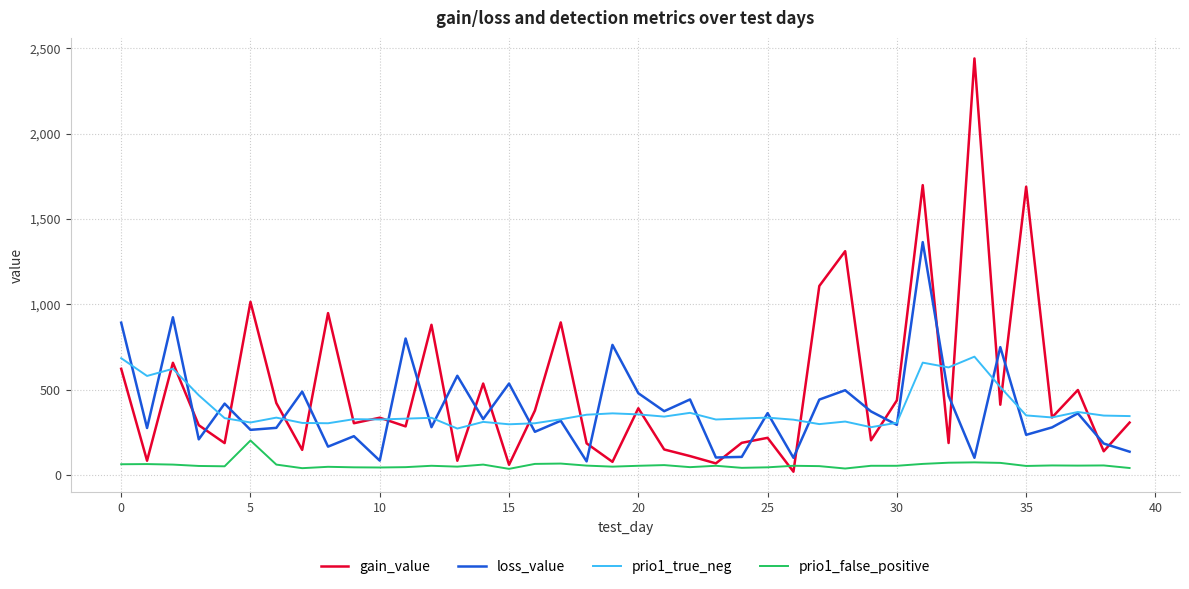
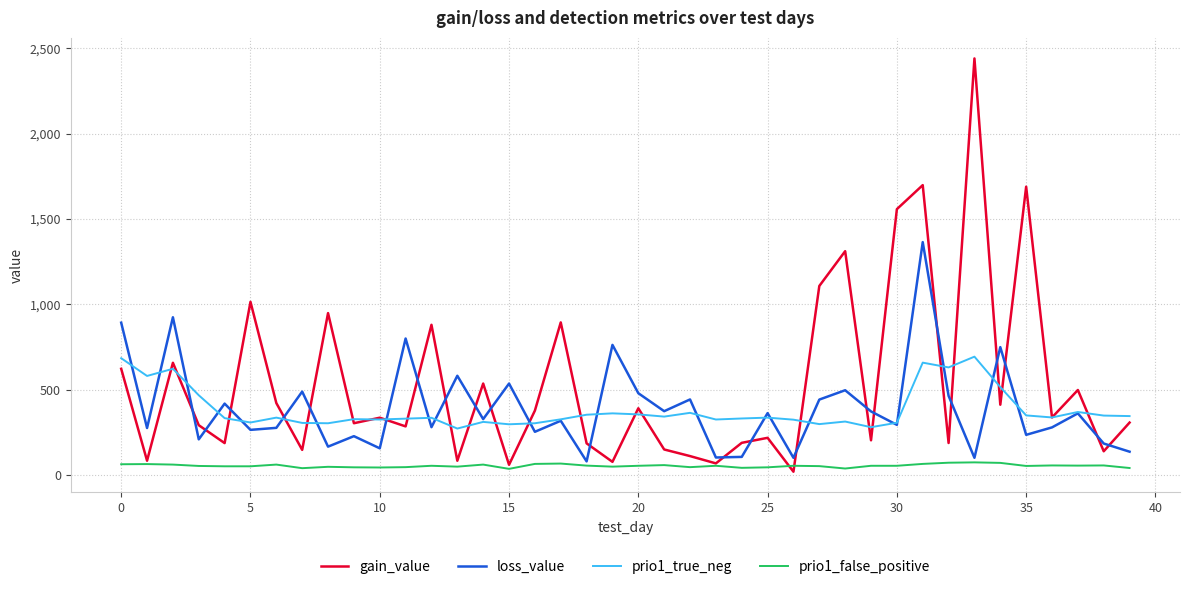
  {
    "gain_value": {
      "0": "620",
      "5": "1,010",
      "15": "60",
      "20": "390",
      "25": "220",
-     "30": "440",
+     "30": "1,560",
      "35": "1,690"
    },
    "loss_value": {
      "0": "890",
      "5": "270",
-     "10": "90",
+     "10": "160",
      "15": "540",
      "20": "480",
      "25": "360",
      "35": "240"
    },
    "prio1_true_neg": {
      "0": "690",
      "5": "310",
      "15": "300",
      "20": "360",
      "25": "340",
      "35": "350"
    },
    "prio1_false_positive": {
      "0": "60",
-     "5": "200",
+     "5": "50",
      "10": "50",
      "15": "40",
      "20": "60",
      "25": "50",
      "30": "60",
      "35": "50"
    }
  }
